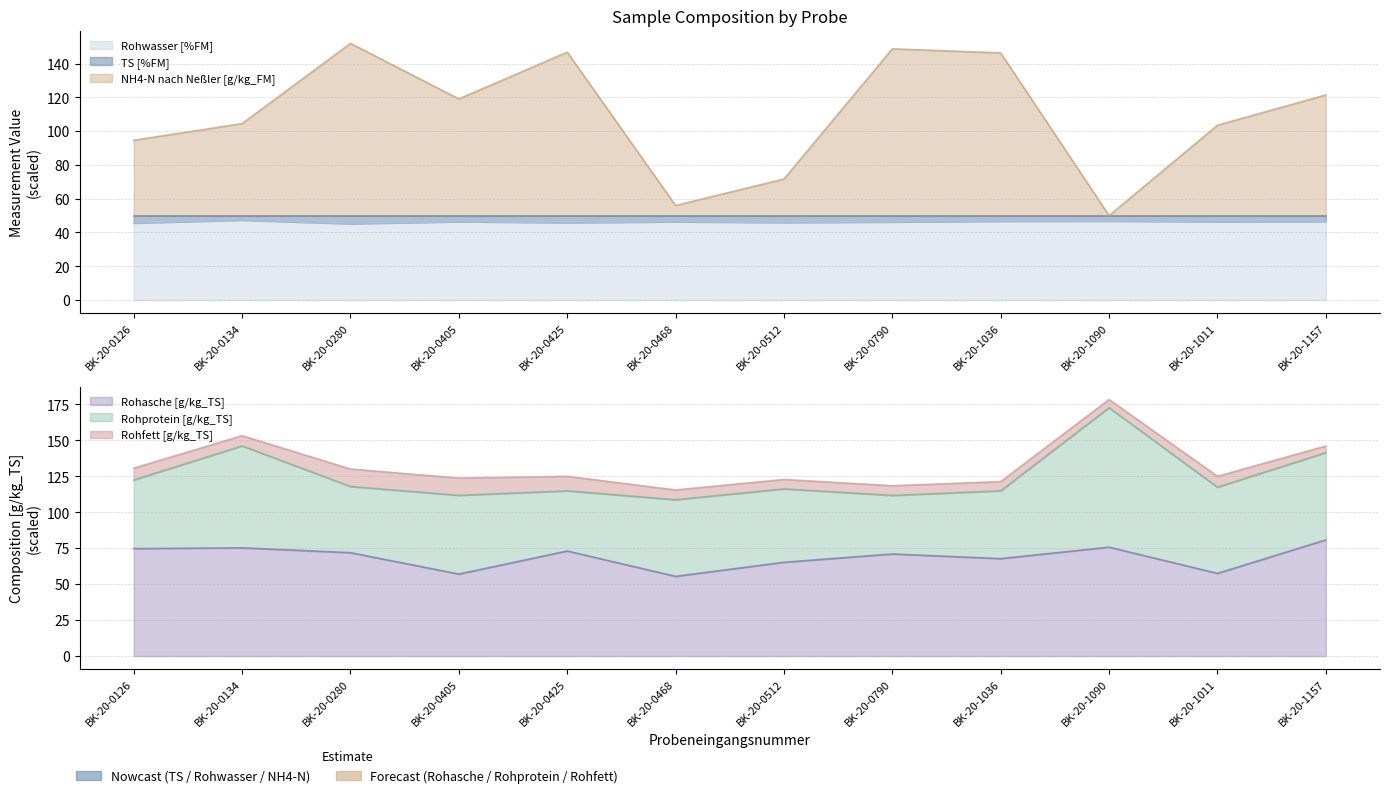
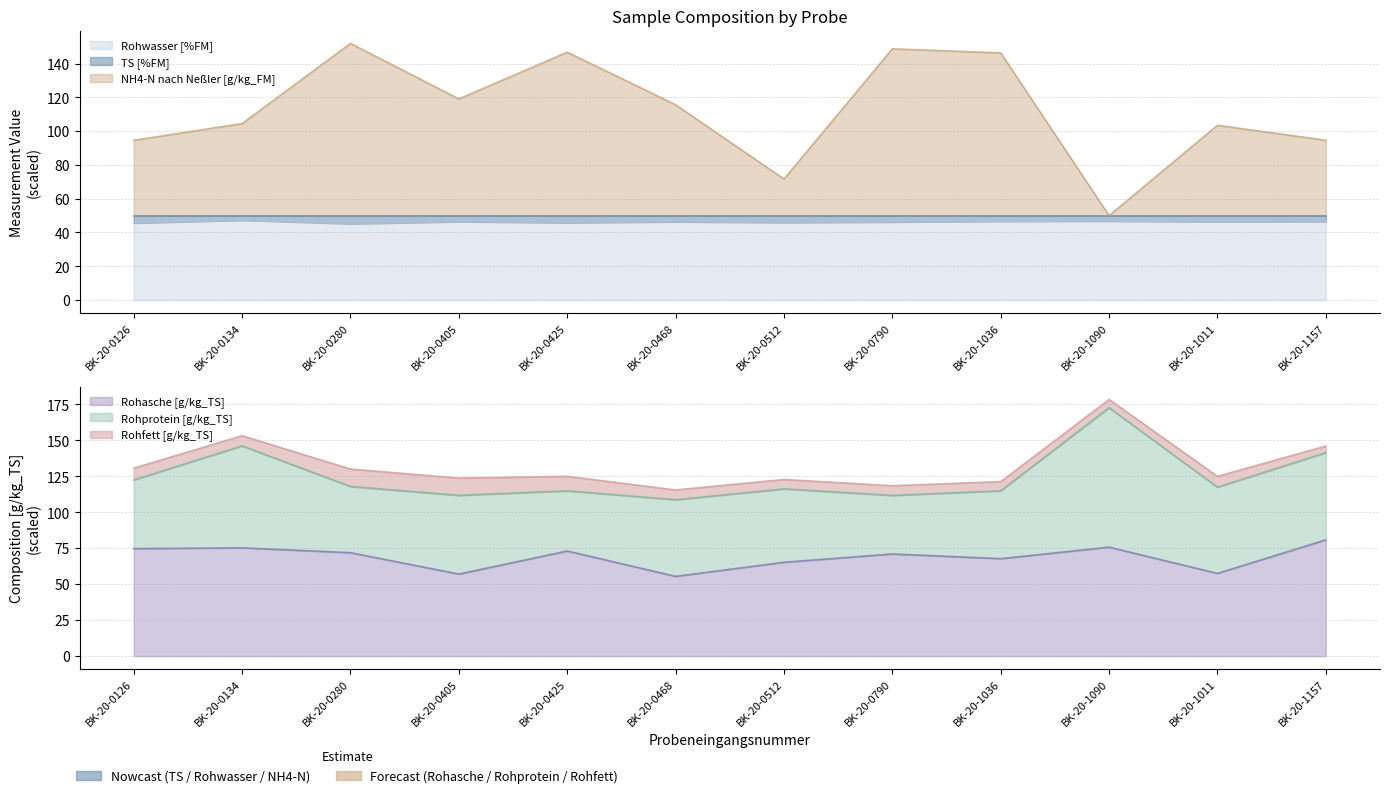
  {
    "Sample Composition by Probe": {
      "Rohwasser [%FM]": {
        "BK-20-0126": 46,
        "BK-20-0134": 47,
        "BK-20-0280": 45,
        "BK-20-0405": 46,
        "BK-20-0425": 46,
        "BK-20-0468": 46,
        "BK-20-0512": 46,
        "BK-20-0790": 46,
        "BK-20-1036": 47,
        "BK-20-1090": 47,
        "BK-20-1011": 46,
        "BK-20-1157": 47
      },
      "TS [%FM]": {
        "BK-20-0126": 50,
        "BK-20-0134": 50,
        "BK-20-0280": 50,
        "BK-20-0405": 50,
        "BK-20-0425": 50,
        "BK-20-0468": 50,
        "BK-20-0512": 50,
        "BK-20-0790": 50,
        "BK-20-1036": 50,
        "BK-20-1011": 50,
        "BK-20-1157": 50
      },
      "NH4-N nach Neßler [g/kg_FM]": {
        "BK-20-0126": 95,
        "BK-20-0134": 104,
        "BK-20-0280": 152,
        "BK-20-0405": 119,
        "BK-20-0425": 147,
-       "BK-20-0468": 56,
+       "BK-20-0468": 116,
        "BK-20-0512": 72,
        "BK-20-0790": 149,
        "BK-20-1036": 146,
        "BK-20-1011": 103,
-       "BK-20-1157": 121
+       "BK-20-1157": 95
      }
    }
  }
